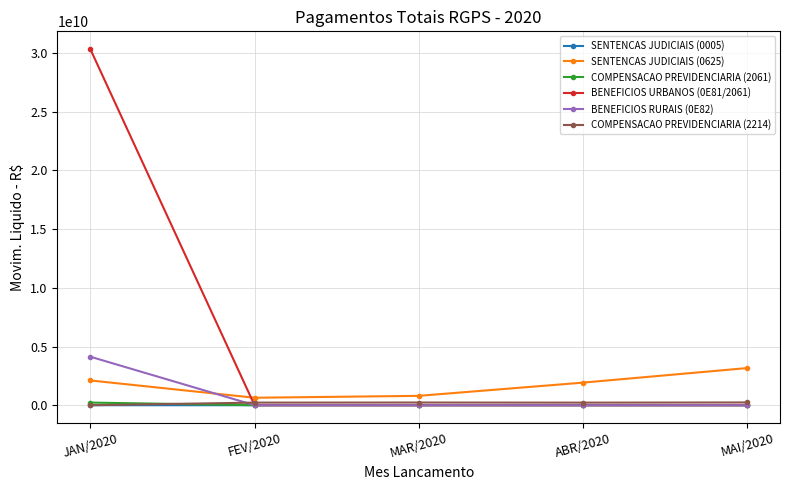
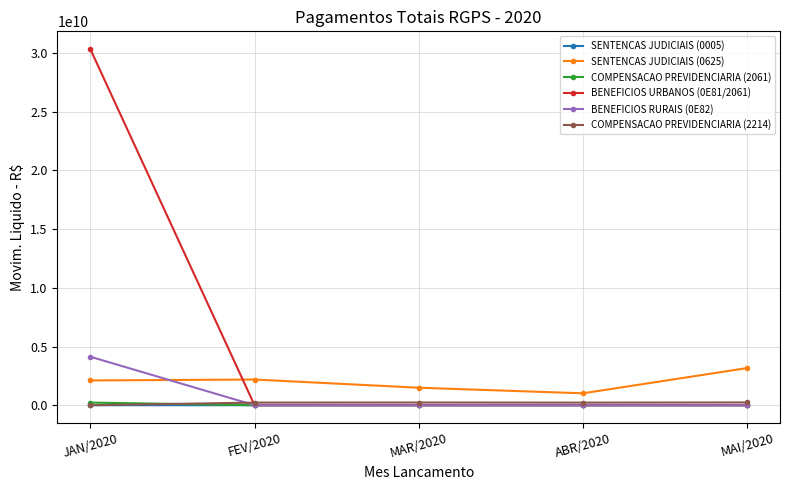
  {
    "SENTENCAS JUDICIAIS (0625)": {
      "JAN/2020": 2100000000,
-     "FEV/2020": 600000000,
-     "MAR/2020": 800000000,
-     "ABR/2020": 1900000000,
+     "FEV/2020": 2200000000,
+     "MAR/2020": 1500000000,
+     "ABR/2020": 1000000000,
      "MAI/2020": 3200000000
    },
    "COMPENSACAO PREVIDENCIARIA (2061)": {
      "JAN/2020": 200000000
    },
    "BENEFICIOS URBANOS (0E81/2061)": {
      "JAN/2020": 30300000000
    },
    "BENEFICIOS RURAIS (0E82)": {
      "JAN/2020": 4100000000
    },
    "COMPENSACAO PREVIDENCIARIA (2214)": {
      "FEV/2020": 200000000,
      "MAR/2020": 200000000,
      "ABR/2020": 200000000,
      "MAI/2020": 200000000
    }
  }
